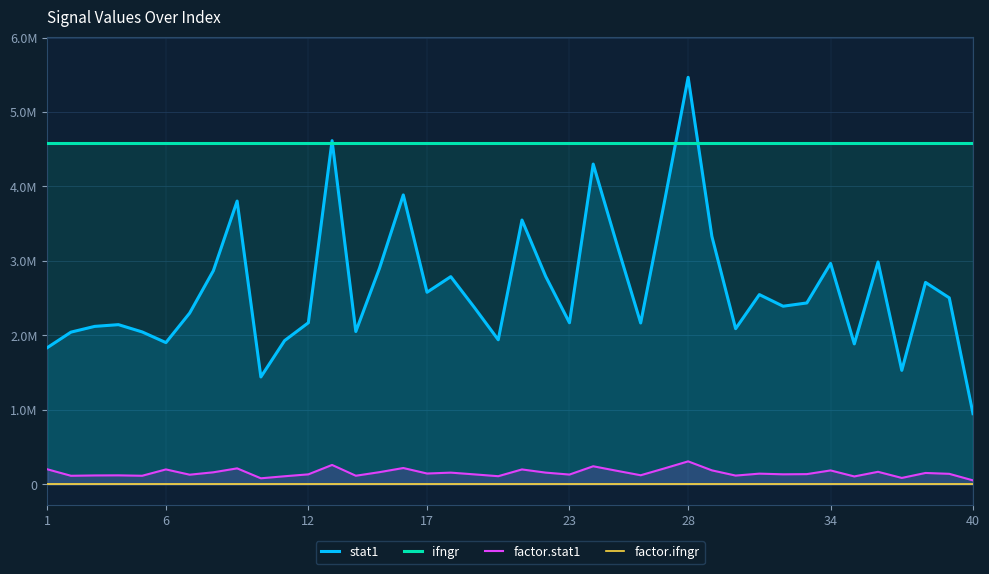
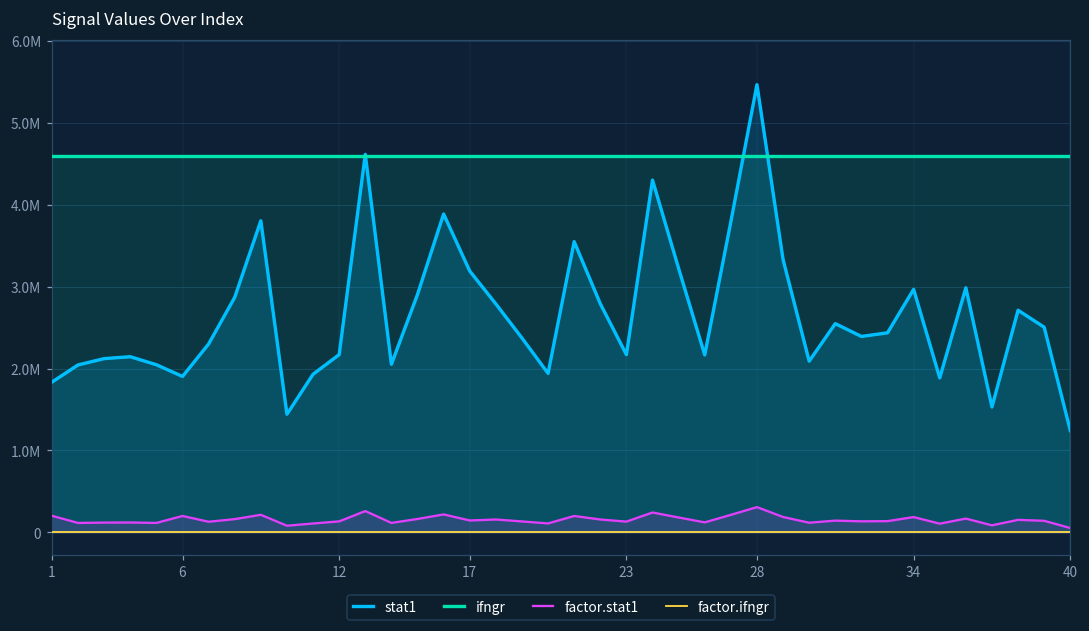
  {
    "stat1": {
      "1": 1800000,
      "6": 1900000,
      "12": 2200000,
-     "17": 2600000,
+     "17": 3200000,
      "23": 2200000,
      "28": 5500000,
      "34": 3000000,
-     "40": 900000
+     "40": 1200000
    },
    "ifngr": {
      "1": 4600000,
      "6": 4600000,
      "12": 4600000,
      "17": 4600000,
      "23": 4600000,
      "28": 4600000,
      "34": 4600000,
      "40": 4600000
    },
    "factor.stat1": {
      "1": 200000,
      "6": 200000,
      "12": 100000,
      "17": 100000,
      "23": 100000,
      "28": 300000,
      "34": 200000,
      "40": 100000
    },
    "factor.ifngr": {
      "1": 0,
      "6": 0,
      "12": 0,
      "17": 0,
      "23": 0,
      "28": 0,
      "34": 0,
      "40": 0
    }
  }
